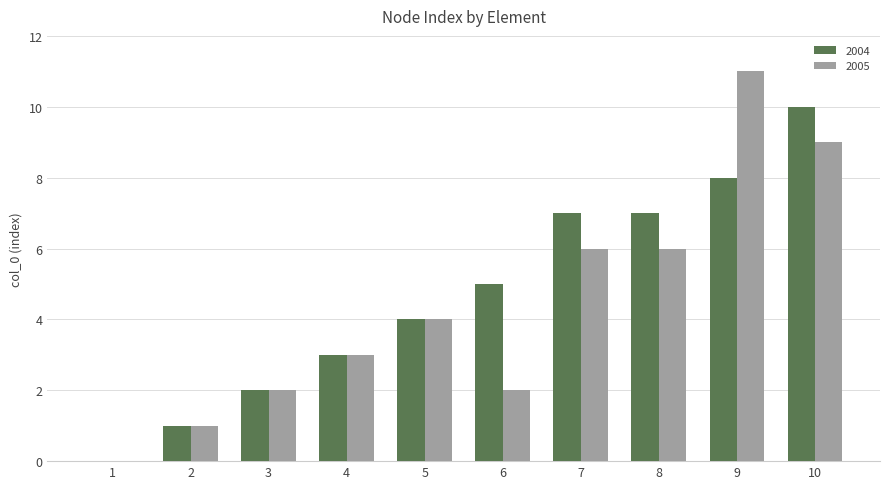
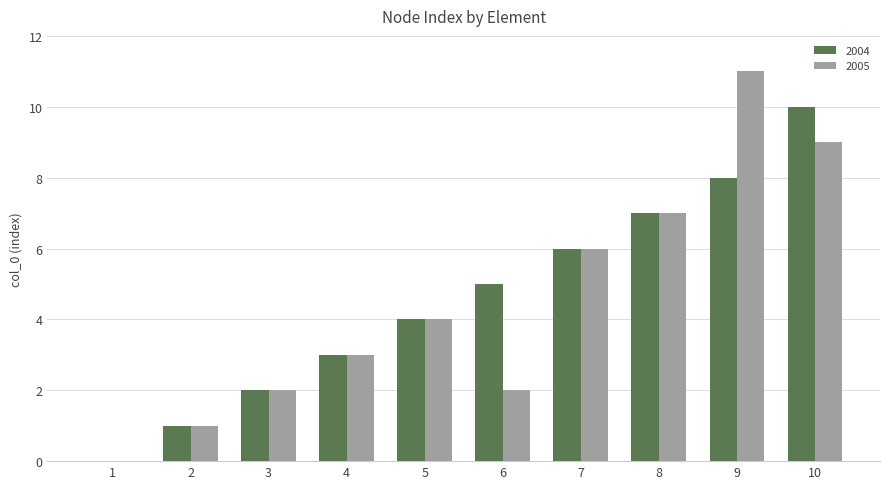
  {
    "2004": {
      "1": 0,
      "2": 1,
      "3": 2,
      "4": 3,
      "5": 4,
      "6": 5,
-     "7": 7,
+     "7": 6,
      "8": 7,
      "9": 8,
      "10": 10
    },
    "2005": {
      "1": 0,
      "2": 1,
      "3": 2,
      "4": 3,
      "5": 4,
      "6": 2,
      "7": 6,
-     "8": 6,
+     "8": 7,
      "9": 11,
      "10": 9
    }
  }
